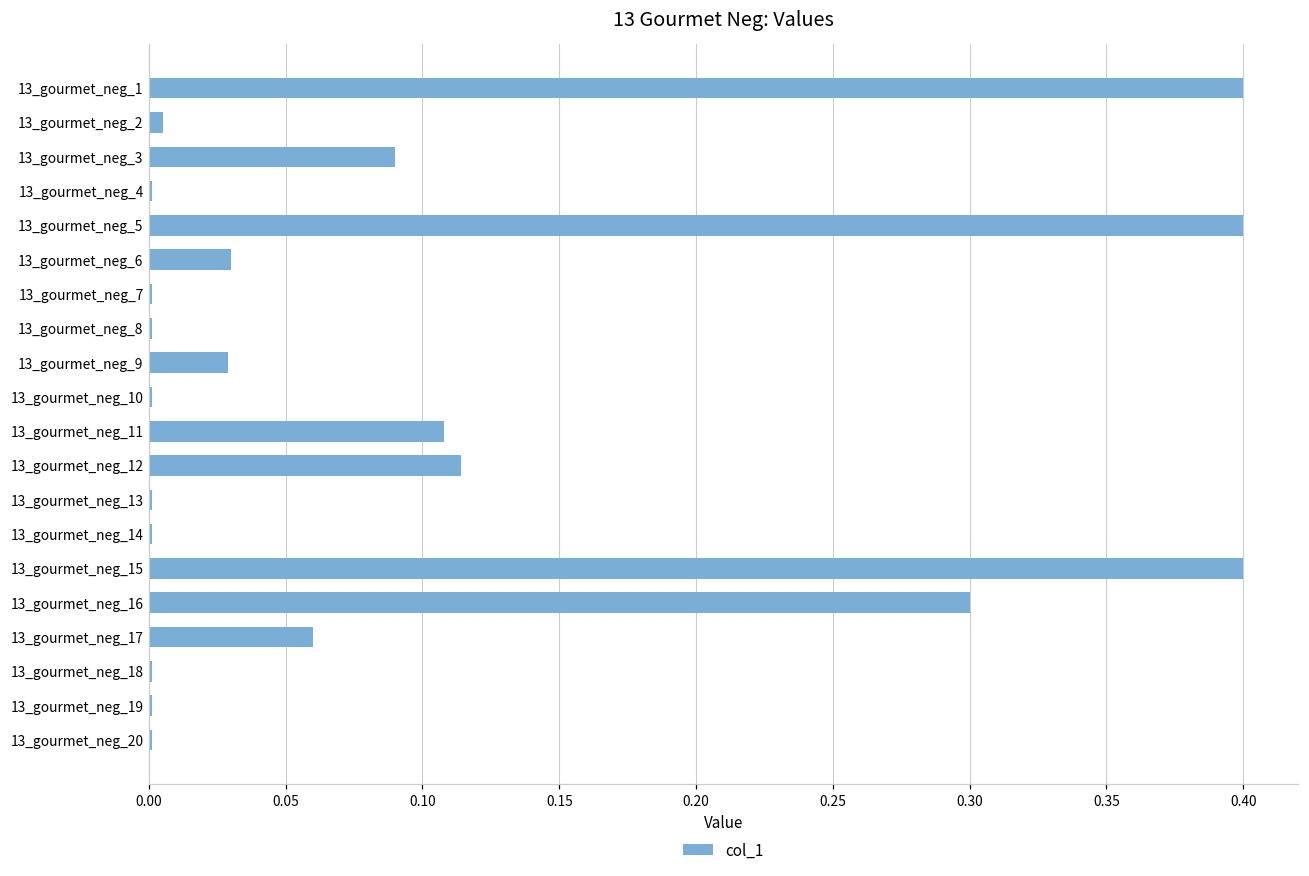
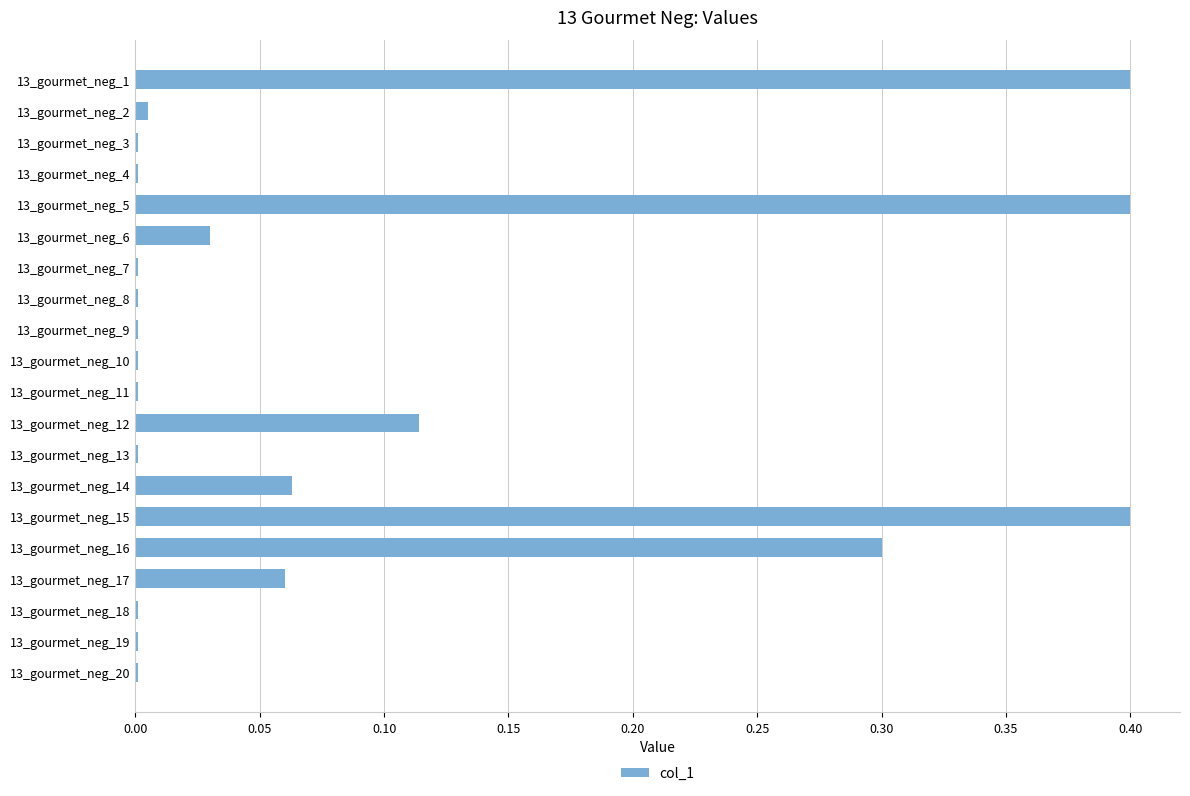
  {
    "13_gourmet_neg_1": 0.400,
    "13_gourmet_neg_2": 0.005,
-   "13_gourmet_neg_3": 0.090,
+   "13_gourmet_neg_3": 0.001,
    "13_gourmet_neg_5": 0.400,
    "13_gourmet_neg_6": 0.030,
-   "13_gourmet_neg_9": 0.029,
-   "13_gourmet_neg_11": 0.108,
+   "13_gourmet_neg_9": 0.001,
+   "13_gourmet_neg_11": 0.001,
    "13_gourmet_neg_12": 0.114,
-   "13_gourmet_neg_14": 0.001,
+   "13_gourmet_neg_14": 0.063,
    "13_gourmet_neg_15": 0.400,
    "13_gourmet_neg_16": 0.300,
    "13_gourmet_neg_17": 0.060
  }
